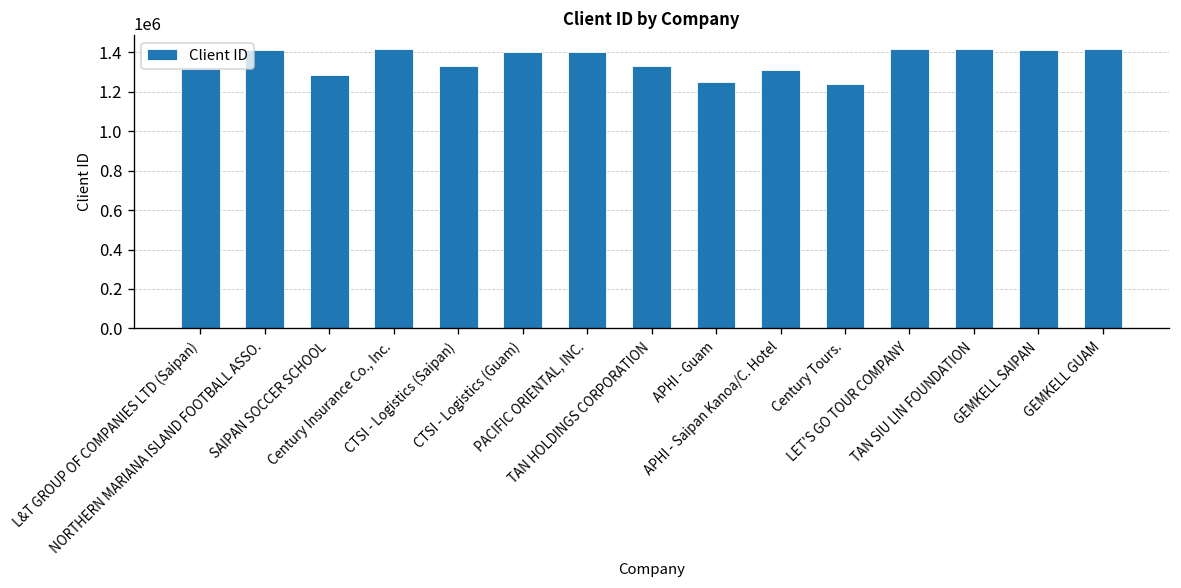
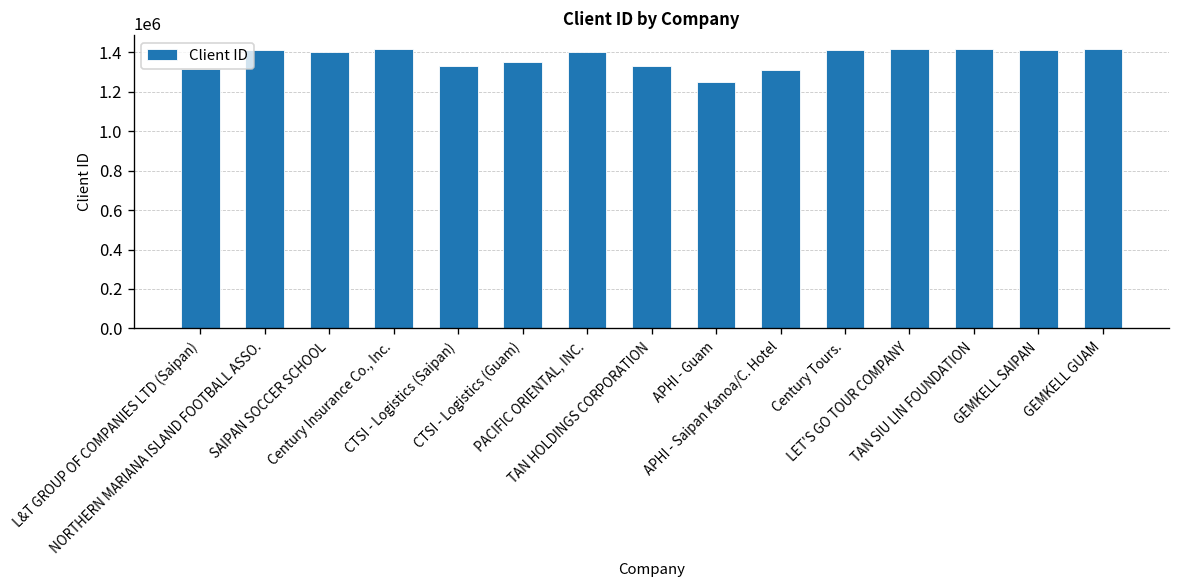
  {
    "L&T GROUP OF COMPANIES LTD (Saipan)": 1310000,
    "NORTHERN MARIANA ISLAND FOOTBALL ASSO.": 1410000,
-   "SAIPAN SOCCER SCHOOL": 1280000,
+   "SAIPAN SOCCER SCHOOL": 1400000,
    "Century Insurance Co., Inc.": 1410000,
    "CTSI - Logistics (Saipan)": 1330000,
-   "CTSI - Logistics (Guam)": 1400000,
+   "CTSI - Logistics (Guam)": 1350000,
    "PACIFIC ORIENTAL, INC.": 1400000,
    "TAN HOLDINGS CORPORATION": 1330000,
    "APHI - Guam": 1250000,
    "APHI - Saipan Kanoa/C. Hotel": 1310000,
-   "Century Tours.": 1240000,
+   "Century Tours.": 1410000,
    "LET'S GO TOUR COMPANY": 1410000,
    "TAN SIU LIN FOUNDATION": 1420000,
    "GEMKELL SAIPAN": 1410000
  }
